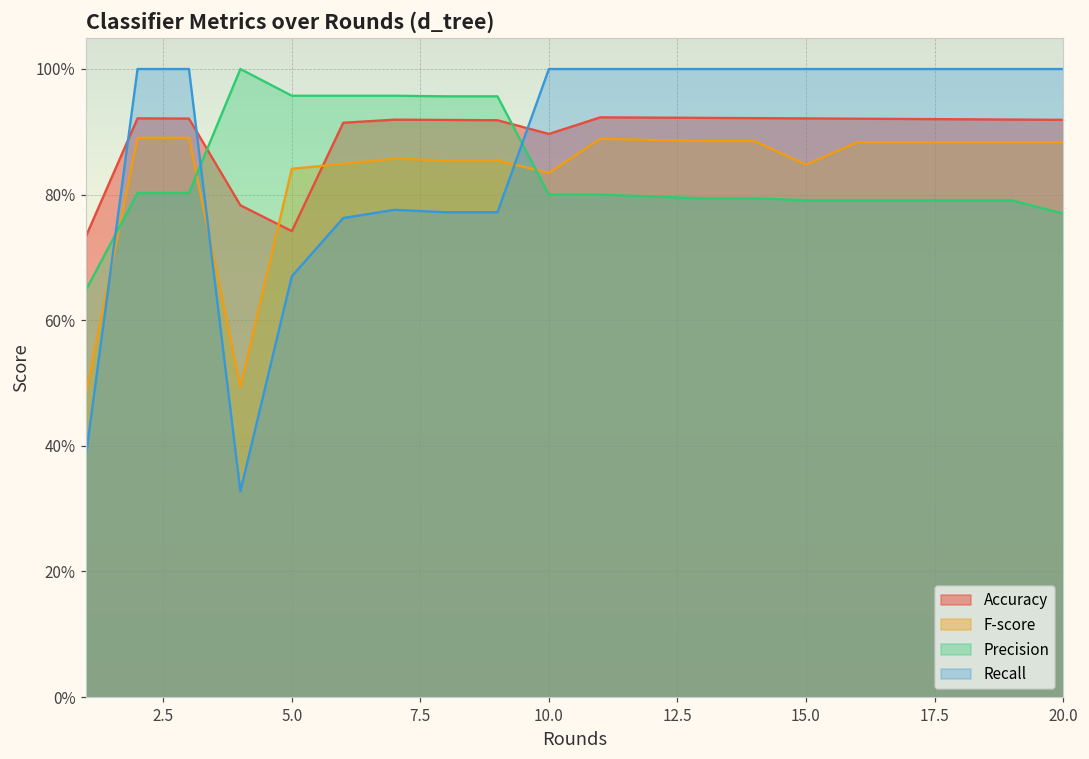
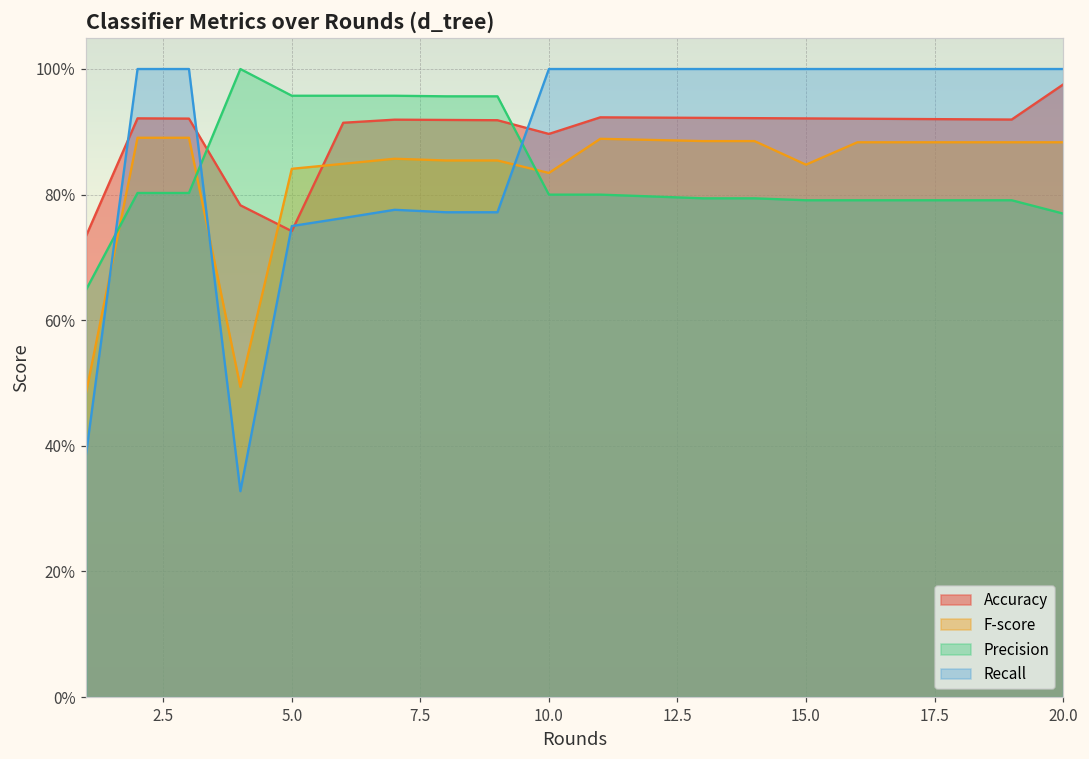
  {
    "Accuracy": {
      "5.0": "74%",
      "10.0": "90%",
      "15.0": "92%",
-     "20.0": "92%"
+     "20.0": "98%"
    },
    "F-score": {
      "5.0": "84%",
      "10.0": "83%",
      "15.0": "85%",
      "20.0": "88%"
    },
    "Precision": {
      "5.0": "96%",
      "10.0": "80%",
      "15.0": "79%",
      "20.0": "77%"
    },
    "Recall": {
-     "5.0": "67%",
+     "5.0": "75%",
      "10.0": "100%",
      "15.0": "100%",
      "20.0": "100%"
    }
  }
